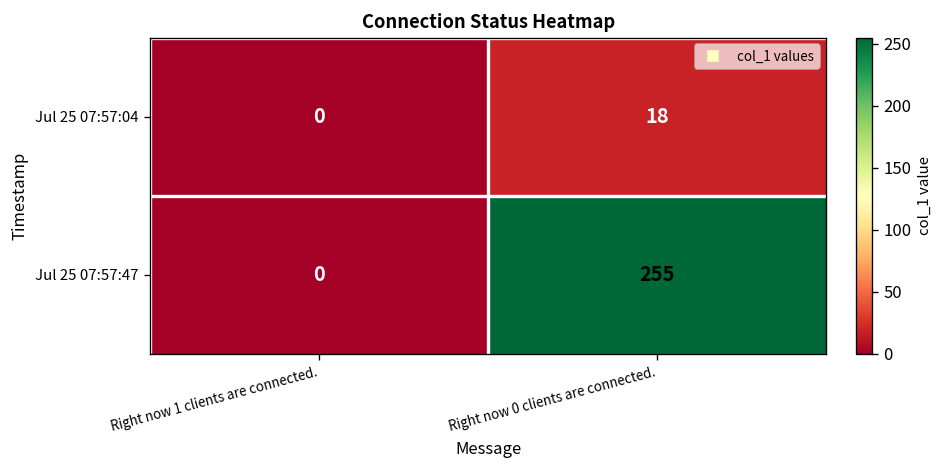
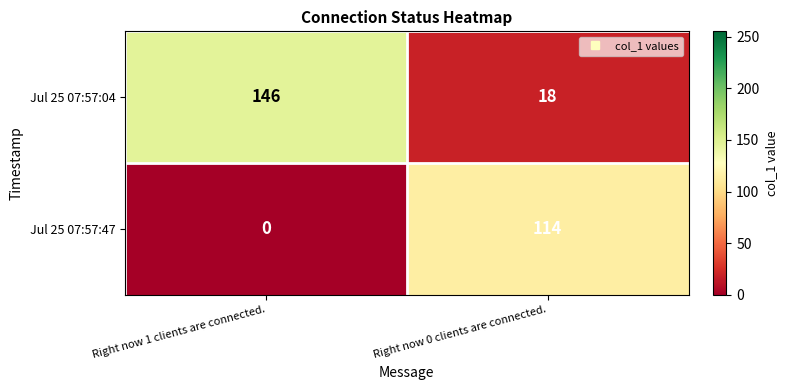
  {
    "Jul 25 07:57:04": {
-     "Right now 1 clients are connected.": 0,
+     "Right now 1 clients are connected.": 146,
      "Right now 0 clients are connected.": 18
    },
    "Jul 25 07:57:47": {
      "Right now 1 clients are connected.": 0,
-     "Right now 0 clients are connected.": 255
+     "Right now 0 clients are connected.": 114
    }
  }
